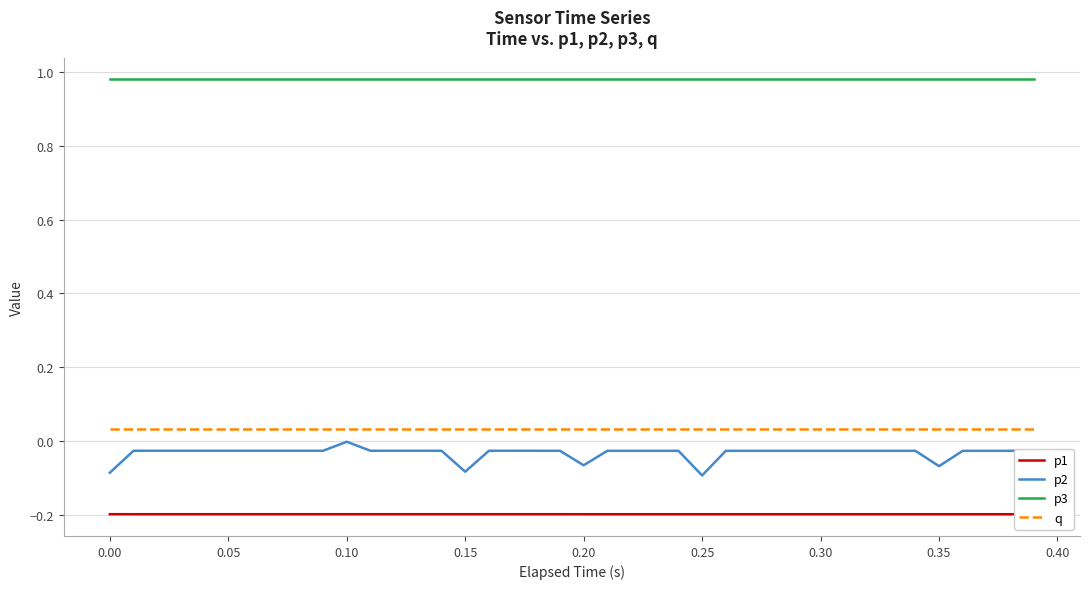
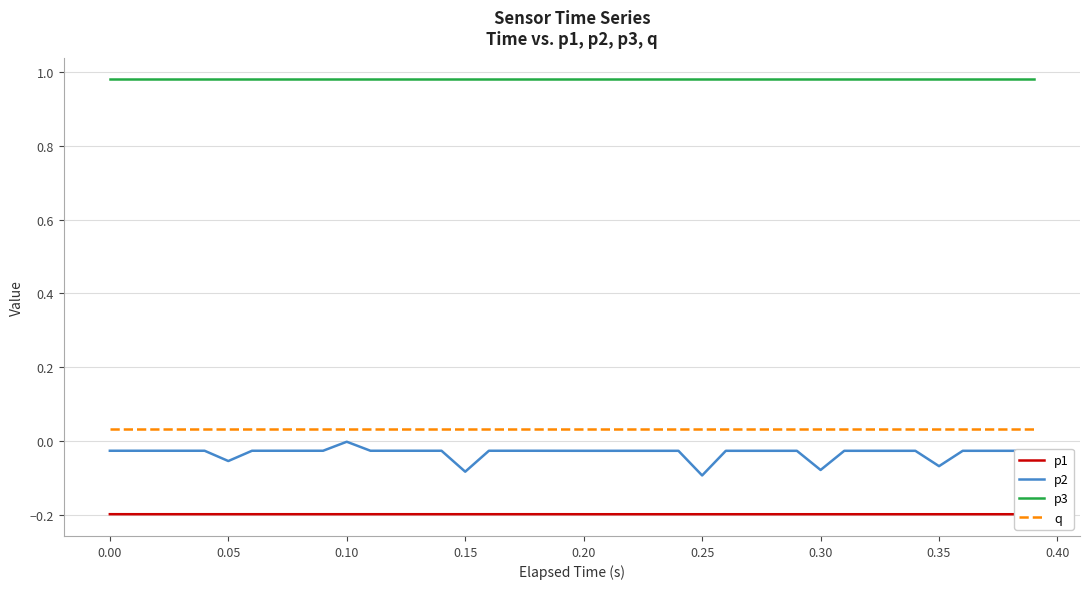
  {
    "p1": {
      "0.00": -0.20,
      "0.05": -0.20,
      "0.10": -0.20,
      "0.15": -0.20,
      "0.20": -0.20,
      "0.25": -0.20,
      "0.30": -0.20,
      "0.35": -0.20
    },
    "p2": {
-     "0.00": -0.09,
-     "0.05": -0.03,
+     "0.00": -0.03,
+     "0.05": -0.05,
      "0.10": 0.00,
      "0.15": -0.08,
-     "0.20": -0.07,
+     "0.20": -0.03,
      "0.25": -0.09,
-     "0.30": -0.03,
+     "0.30": -0.08,
      "0.35": -0.07
    },
    "p3": {
      "0.00": 0.98,
      "0.05": 0.98,
      "0.10": 0.98,
      "0.15": 0.98,
      "0.20": 0.98,
      "0.25": 0.98,
      "0.30": 0.98,
      "0.35": 0.98
    },
    "q": {
      "0.00": 0.03,
      "0.05": 0.03,
      "0.10": 0.03,
      "0.15": 0.03,
      "0.20": 0.03,
      "0.25": 0.03,
      "0.30": 0.03,
      "0.35": 0.03
    }
  }
